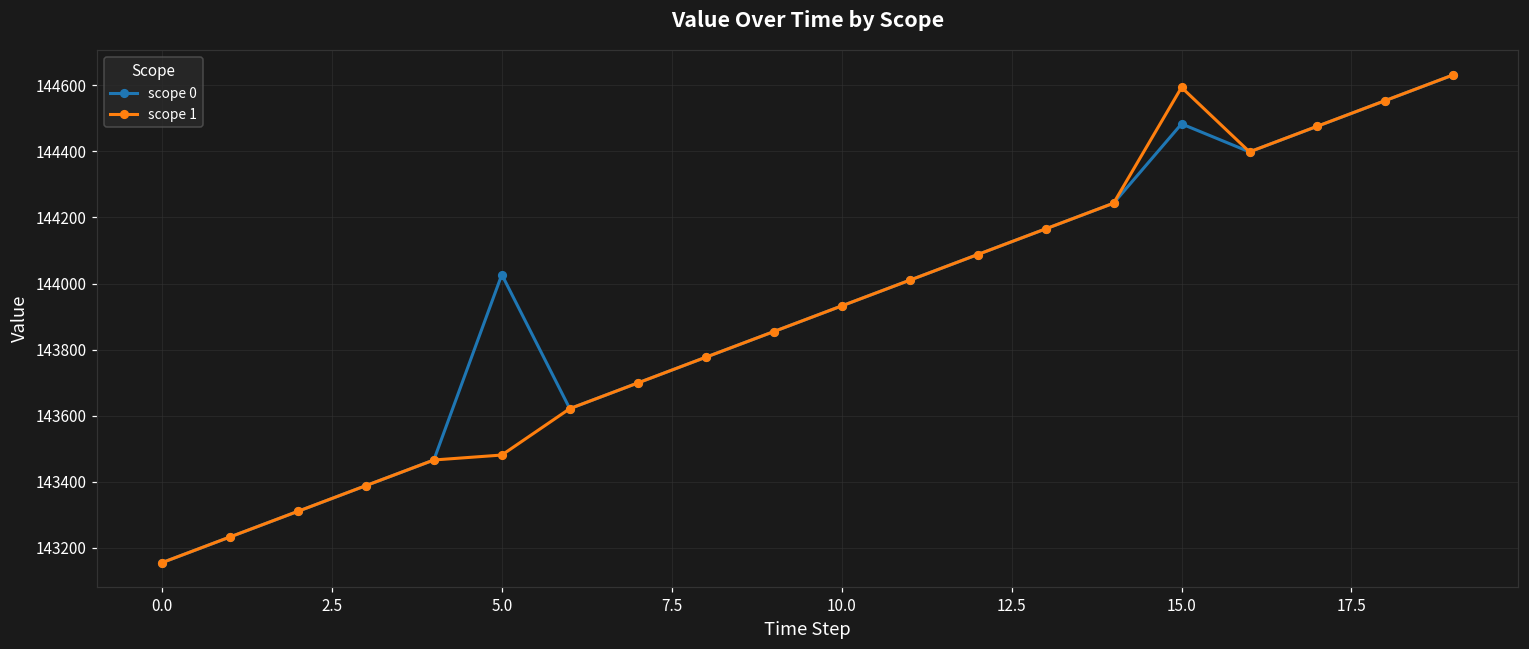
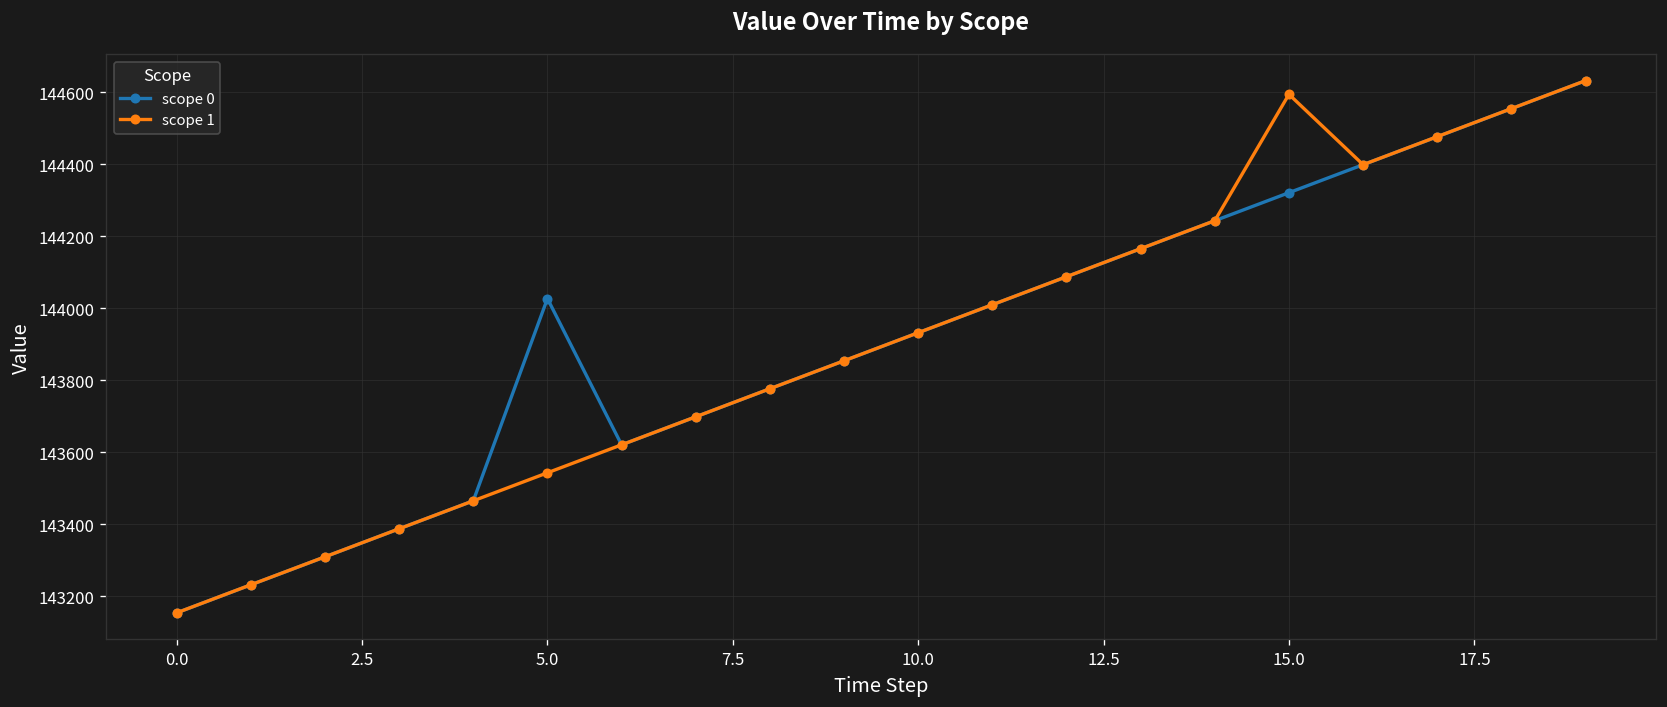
  {
    "scope 0": {
      "5.0": 144030,
-     "15.0": 144480
+     "15.0": 144320
    },
    "scope 1": {
-     "5.0": 143480,
+     "5.0": 143540,
      "15.0": 144590
    }
  }
